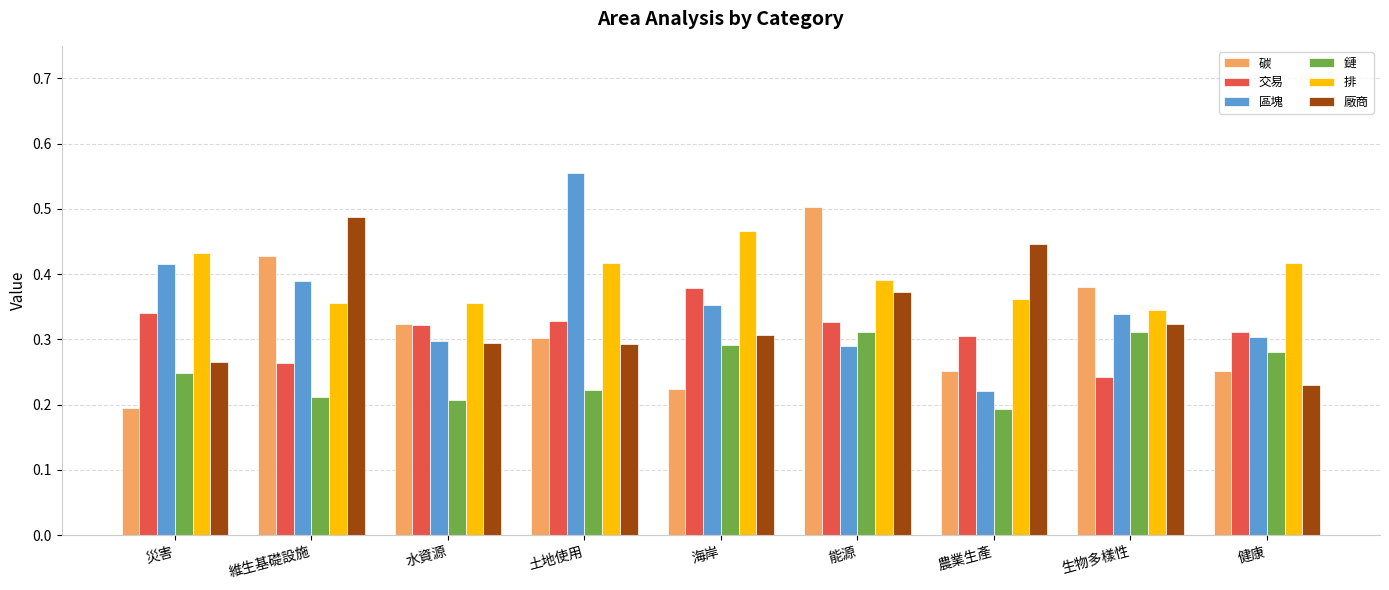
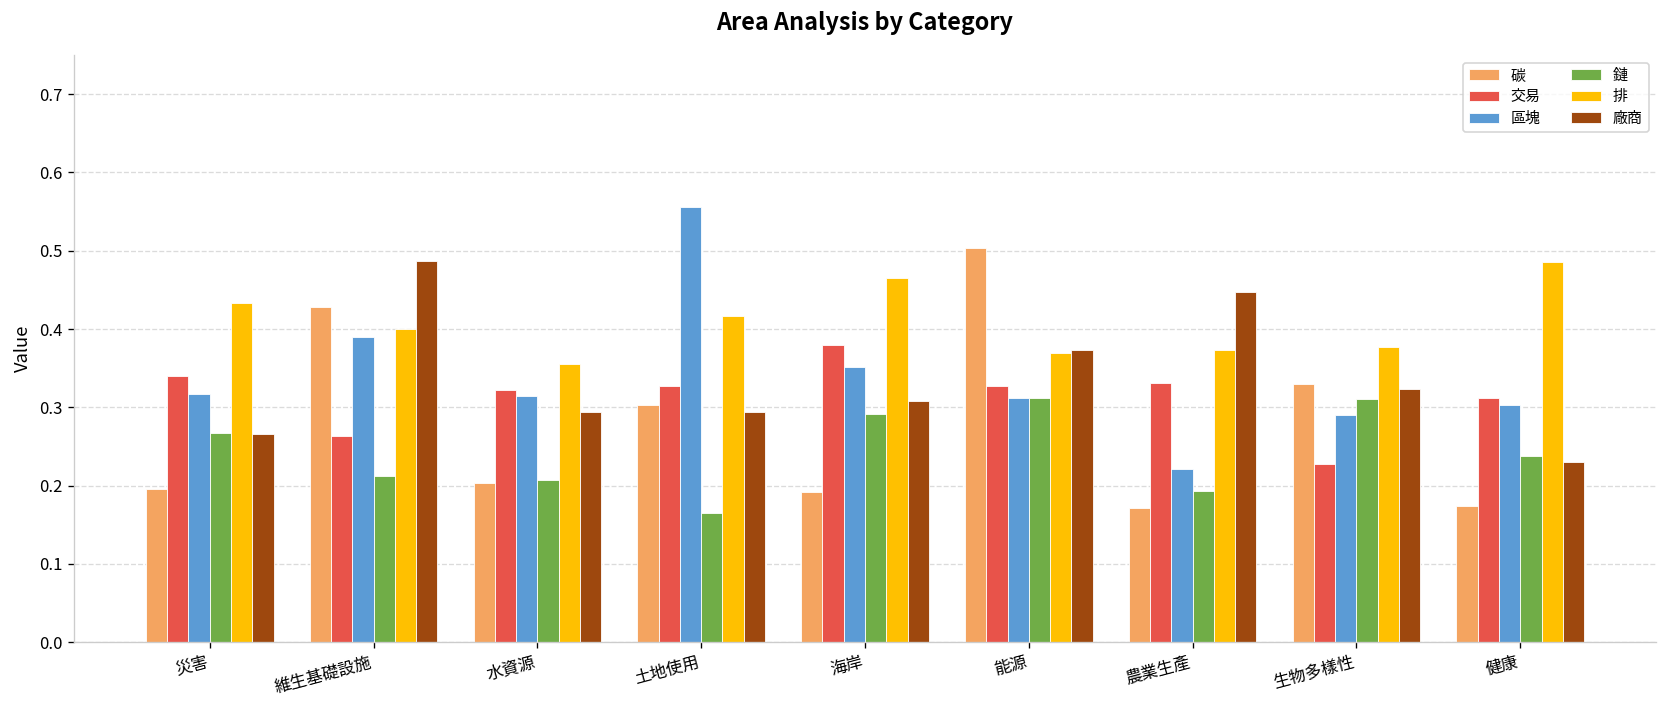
  {
    "碳": {
      "災害": 0.20,
      "維生基礎設施": 0.43,
-     "水資源": 0.32,
+     "水資源": 0.20,
      "土地使用": 0.30,
-     "海岸": 0.22,
+     "海岸": 0.19,
      "能源": 0.50,
-     "農業生產": 0.25,
-     "生物多樣性": 0.38,
-     "健康": 0.25
+     "農業生產": 0.17,
+     "生物多樣性": 0.33,
+     "健康": 0.17
    },
    "交易": {
      "災害": 0.34,
      "維生基礎設施": 0.26,
      "水資源": 0.32,
      "土地使用": 0.33,
      "海岸": 0.38,
      "能源": 0.33,
-     "農業生產": 0.30,
-     "生物多樣性": 0.24,
+     "農業生產": 0.33,
+     "生物多樣性": 0.23,
      "健康": 0.31
    },
    "區塊": {
-     "災害": 0.42,
+     "災害": 0.32,
      "維生基礎設施": 0.39,
-     "水資源": 0.30,
+     "水資源": 0.31,
      "土地使用": 0.56,
      "海岸": 0.35,
-     "能源": 0.29,
+     "能源": 0.31,
      "農業生產": 0.22,
-     "生物多樣性": 0.34,
+     "生物多樣性": 0.29,
      "健康": 0.30
    },
    "鏈": {
-     "災害": 0.25,
+     "災害": 0.27,
      "維生基礎設施": 0.21,
      "水資源": 0.21,
-     "土地使用": 0.22,
+     "土地使用": 0.17,
      "海岸": 0.29,
      "能源": 0.31,
      "農業生產": 0.19,
      "生物多樣性": 0.31,
-     "健康": 0.28
+     "健康": 0.24
    },
    "排": {
      "災害": 0.43,
-     "維生基礎設施": 0.36,
+     "維生基礎設施": 0.40,
      "水資源": 0.36,
      "土地使用": 0.42,
      "海岸": 0.47,
-     "能源": 0.39,
-     "農業生產": 0.36,
-     "生物多樣性": 0.35,
-     "健康": 0.42
+     "能源": 0.37,
+     "農業生產": 0.37,
+     "生物多樣性": 0.38,
+     "健康": 0.49
    },
    "廠商": {
      "災害": 0.27,
      "維生基礎設施": 0.49,
      "水資源": 0.29,
      "土地使用": 0.29,
      "海岸": 0.31,
      "能源": 0.37,
      "農業生產": 0.45,
      "生物多樣性": 0.32,
      "健康": 0.23
    }
  }
